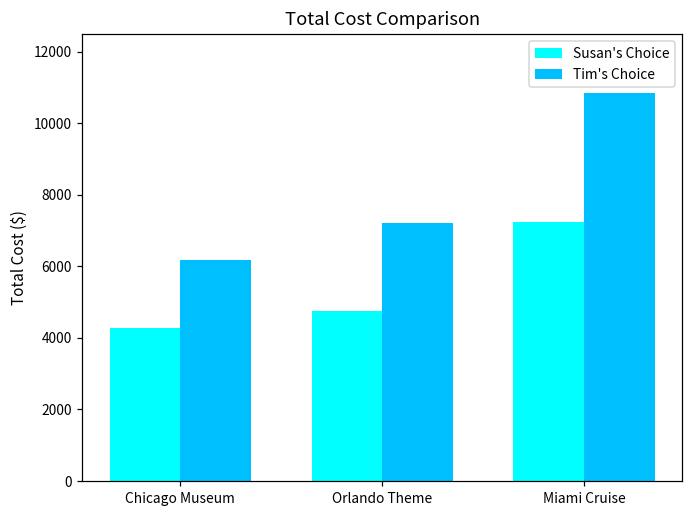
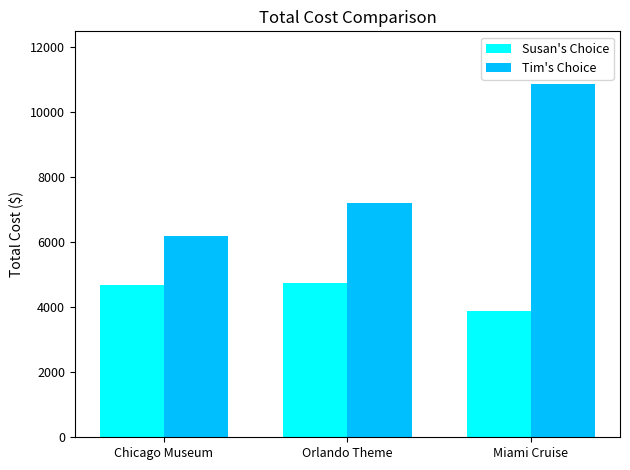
  {
    "Susan's Choice": {
-     "Chicago Museum": 4300,
+     "Chicago Museum": 4700,
      "Orlando Theme": 4800,
-     "Miami Cruise": 7200
+     "Miami Cruise": 3900
    },
    "Tim's Choice": {
      "Chicago Museum": 6200,
      "Orlando Theme": 7200,
      "Miami Cruise": 10900
    }
  }
